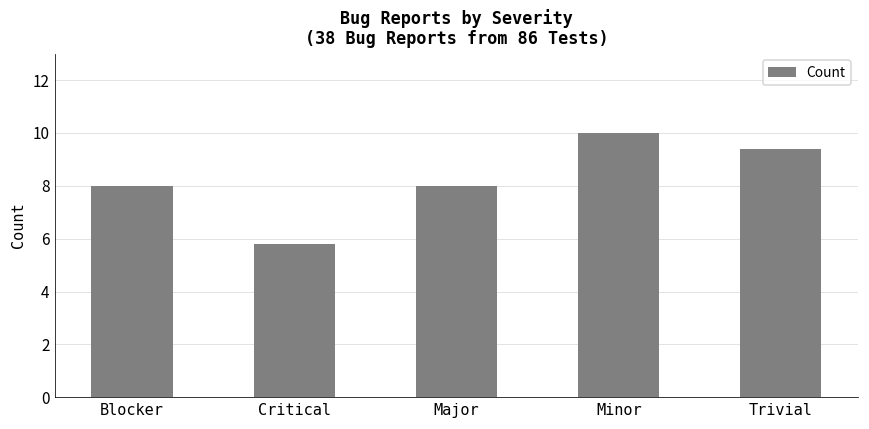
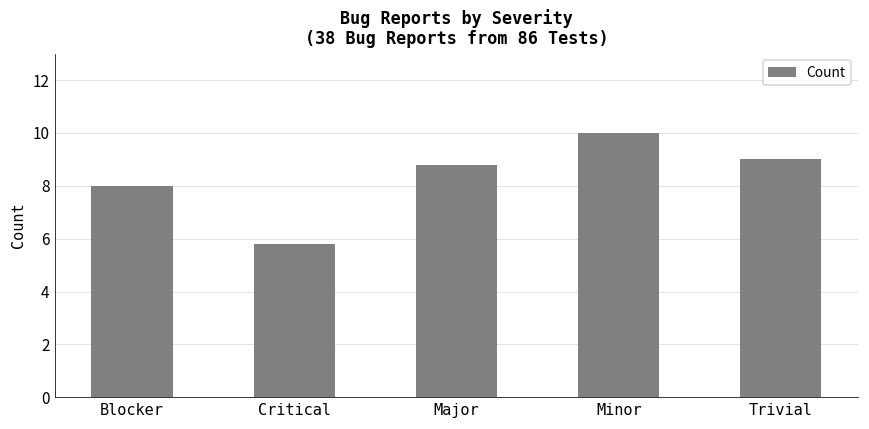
  {
    "Blocker": 8.0,
    "Critical": 5.8,
-   "Major": 8.0,
+   "Major": 8.8,
    "Minor": 10.0,
-   "Trivial": 9.4
+   "Trivial": 9.0
  }
